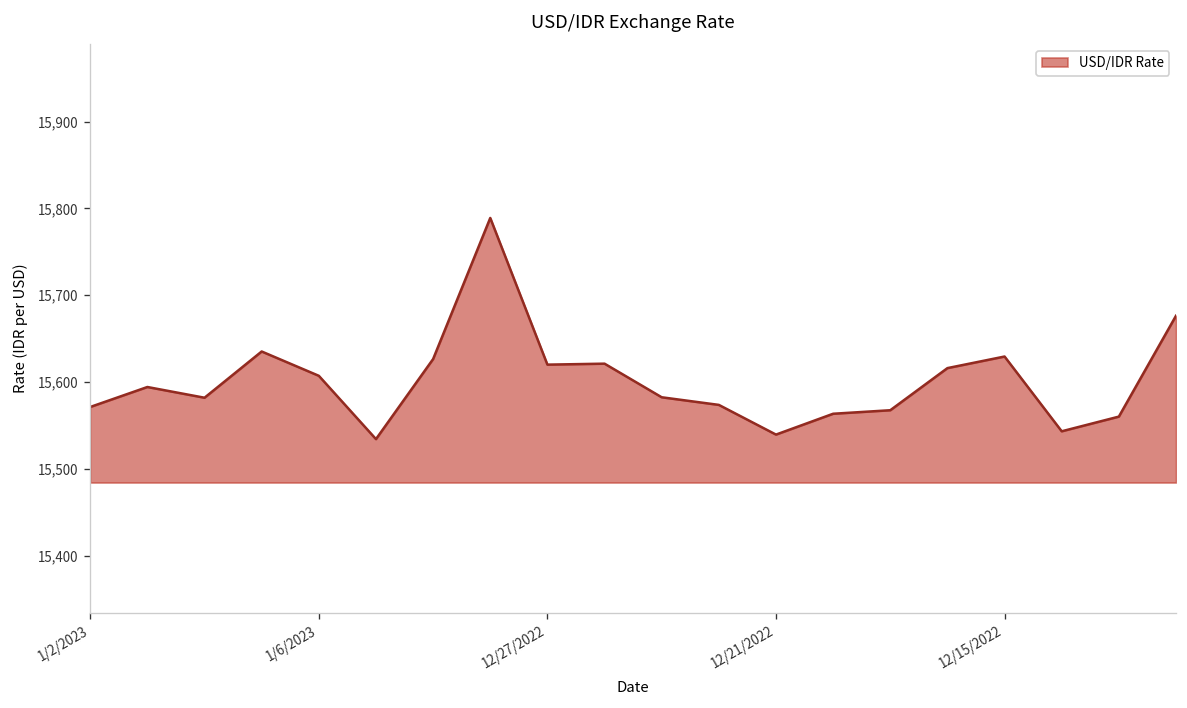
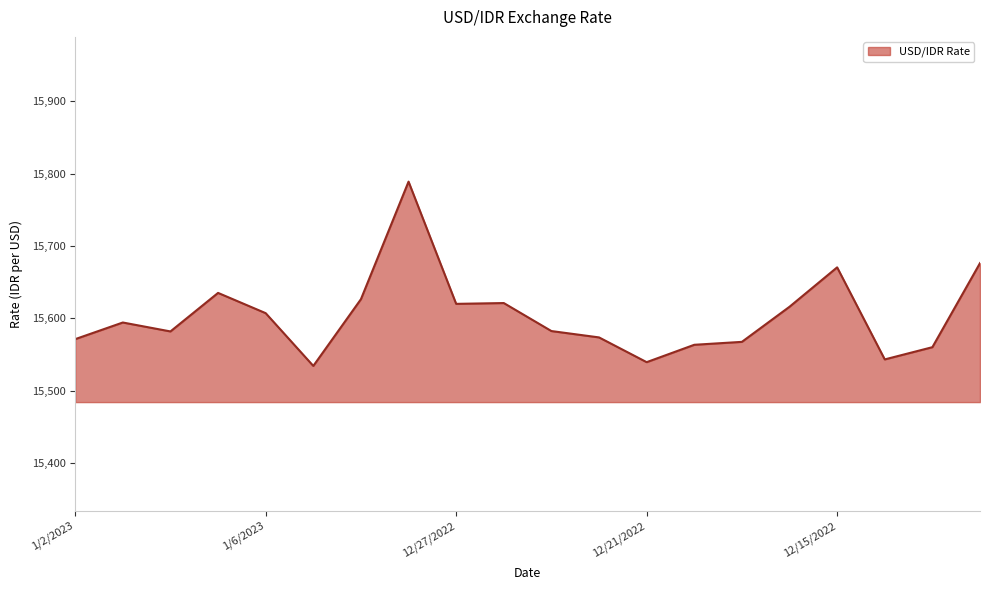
  {
    "1/2/2023": "15,570",
    "1/6/2023": "15,610",
    "12/27/2022": "15,620",
    "12/21/2022": "15,540",
-   "12/15/2022": "15,630"
+   "12/15/2022": "15,670"
  }
